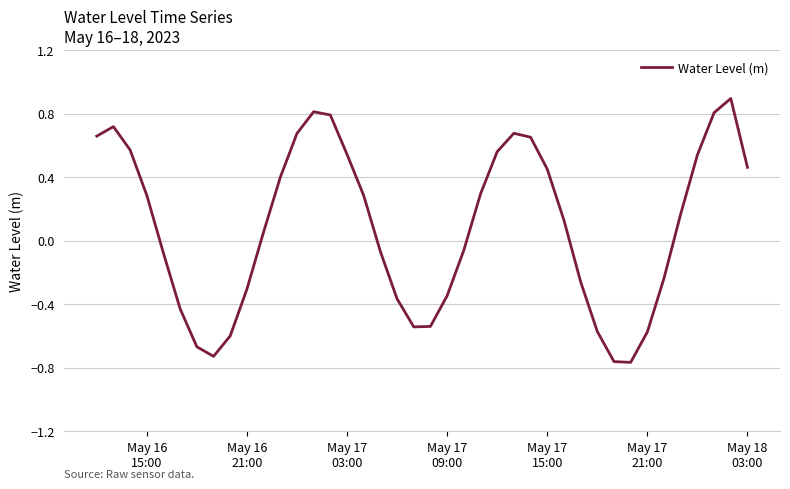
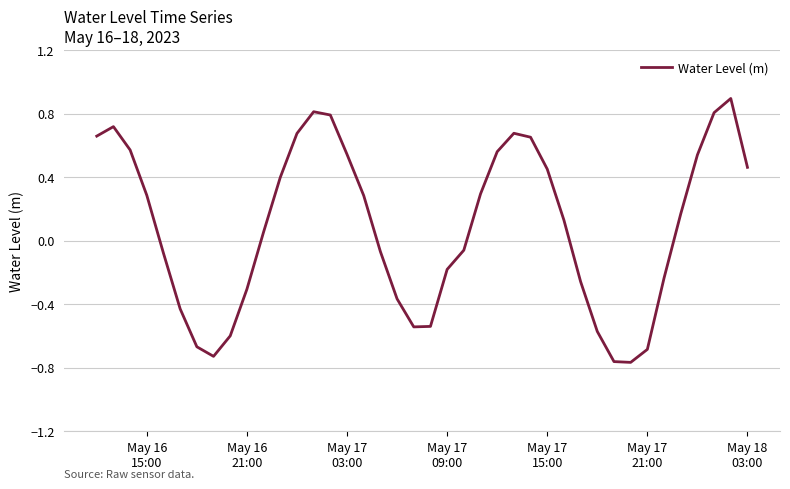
  {
    "May 16 15:00": 0.29,
    "May 16 21:00": -0.30,
    "May 17 03:00": 0.54,
-   "May 17 09:00": -0.35,
+   "May 17 09:00": -0.18,
    "May 17 15:00": 0.45,
-   "May 17 21:00": -0.57,
+   "May 17 21:00": -0.68,
    "May 18 03:00": 0.46
  }
